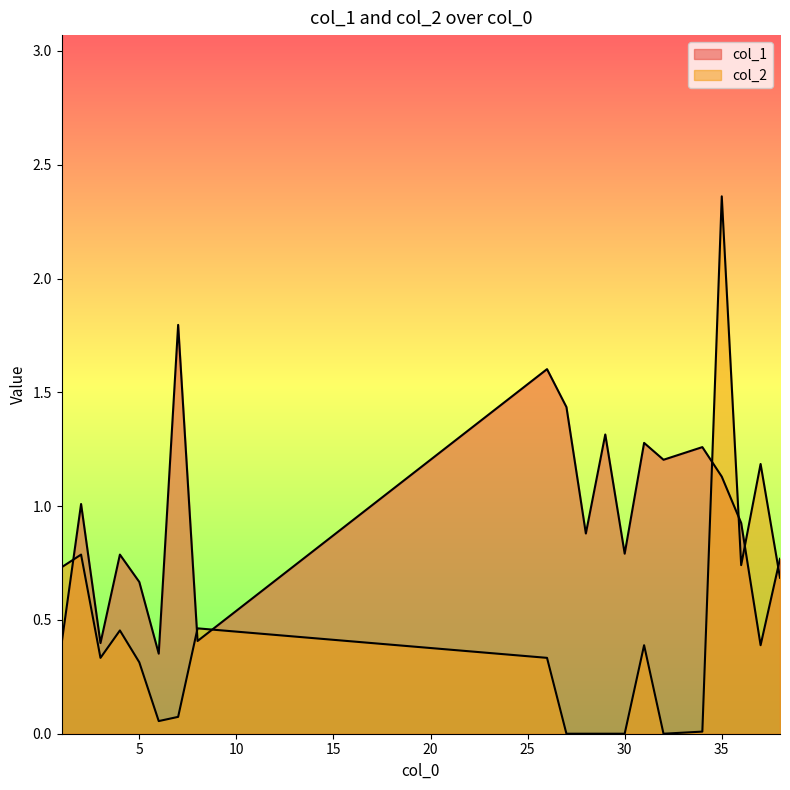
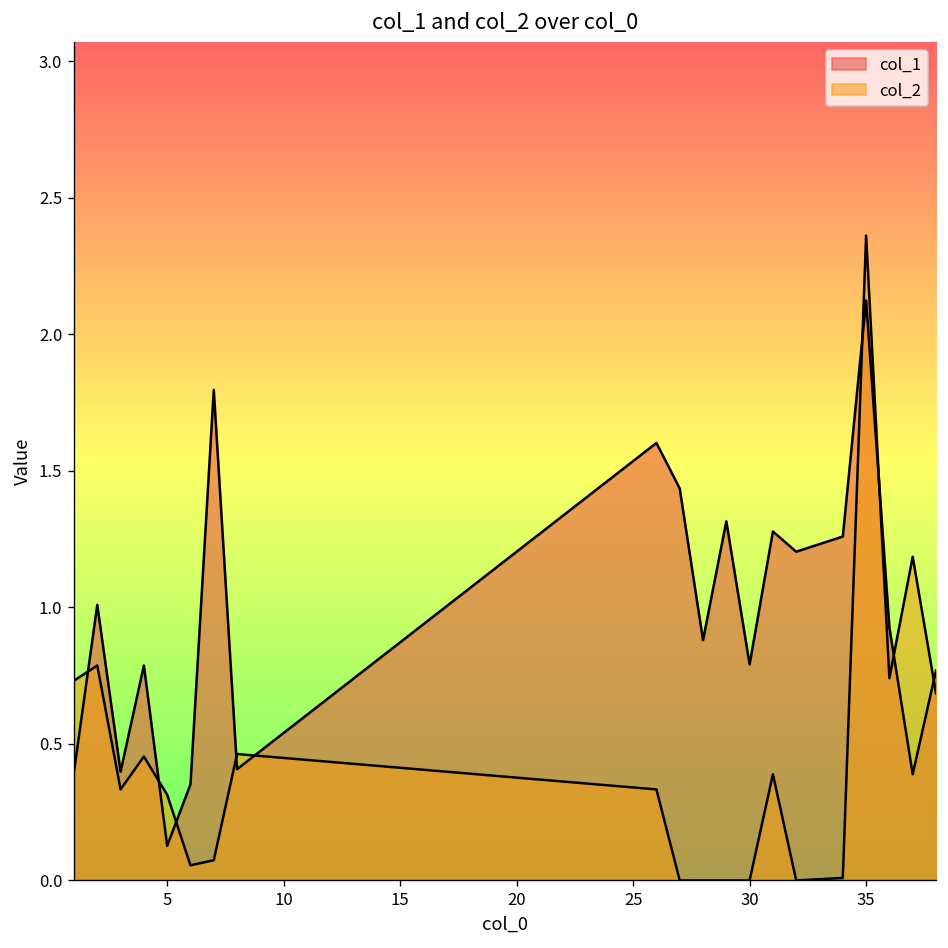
  {
    "col_1": {
-     "5": 0.67,
+     "5": 0.13,
      "30": 0.79,
-     "35": 1.13
+     "35": 2.12
    },
    "col_2": {
      "5": 0.31,
      "30": 0.00,
      "35": 2.36
    }
  }
